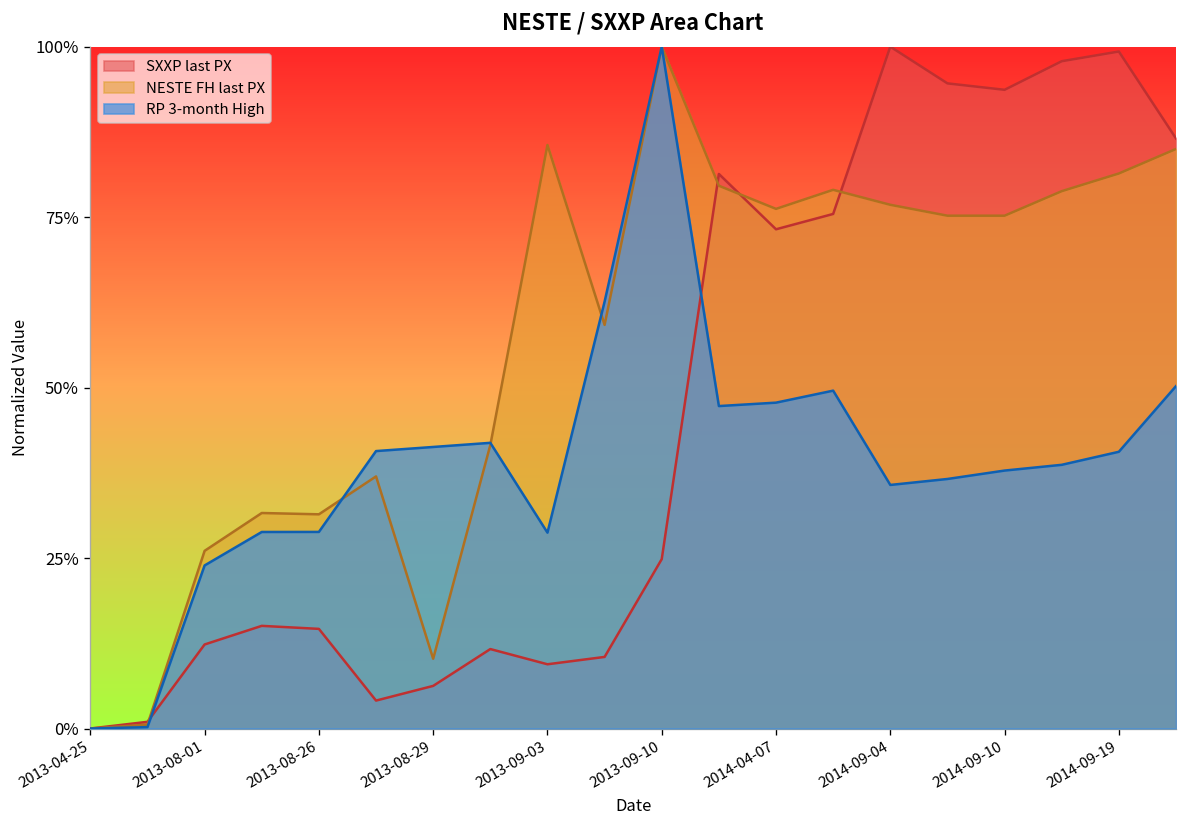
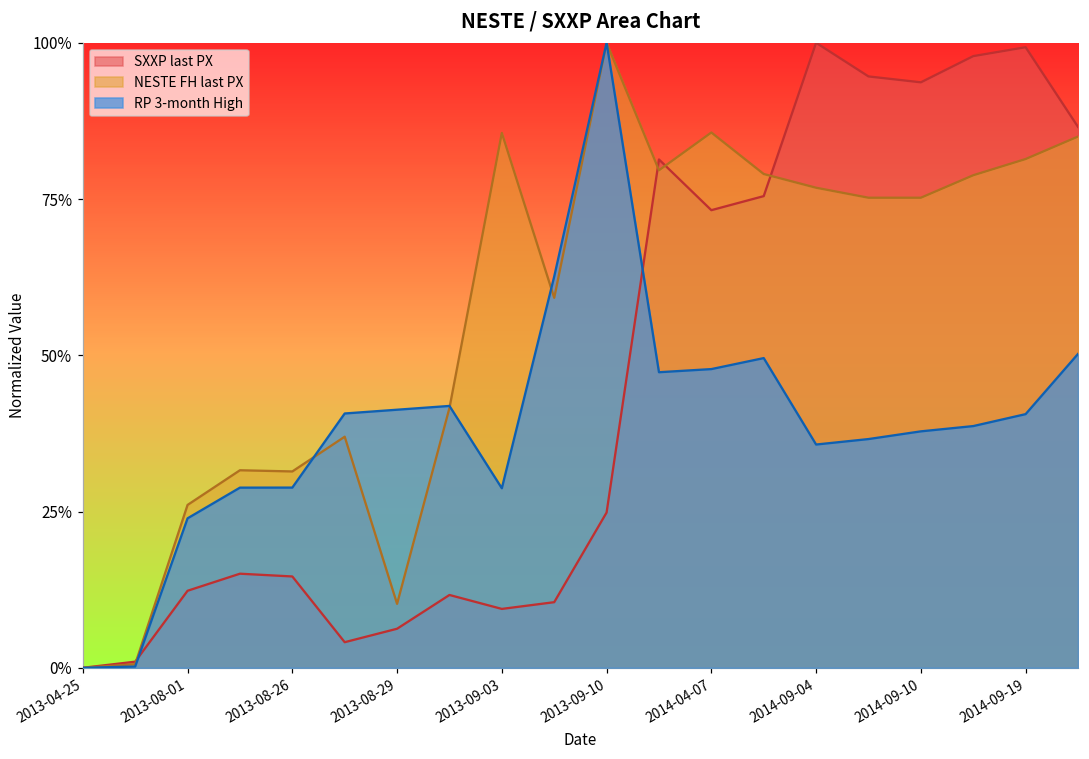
  {
    "SXXP last PX": {
      "2013-08-01": "12%",
      "2013-08-26": "15%",
      "2013-08-29": "6%",
      "2013-09-03": "9%",
      "2013-09-10": "25%",
      "2014-04-07": "73%",
      "2014-09-04": "100%",
      "2014-09-10": "94%",
      "2014-09-19": "99%"
    },
    "NESTE FH last PX": {
      "2013-08-01": "26%",
      "2013-08-26": "31%",
      "2013-08-29": "10%",
      "2013-09-03": "86%",
-     "2014-04-07": "76%",
+     "2014-04-07": "86%",
      "2014-09-04": "77%",
      "2014-09-10": "75%",
      "2014-09-19": "81%"
    },
    "RP 3-month High": {
      "2013-08-01": "24%",
      "2013-08-26": "29%",
      "2013-08-29": "41%",
      "2013-09-03": "29%",
      "2014-04-07": "48%",
      "2014-09-04": "36%",
      "2014-09-10": "38%",
      "2014-09-19": "41%"
    }
  }
